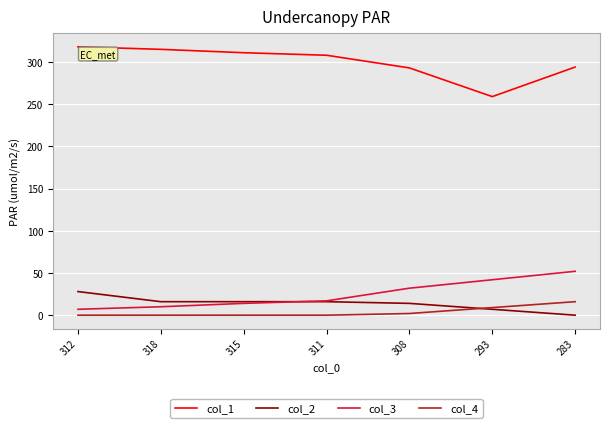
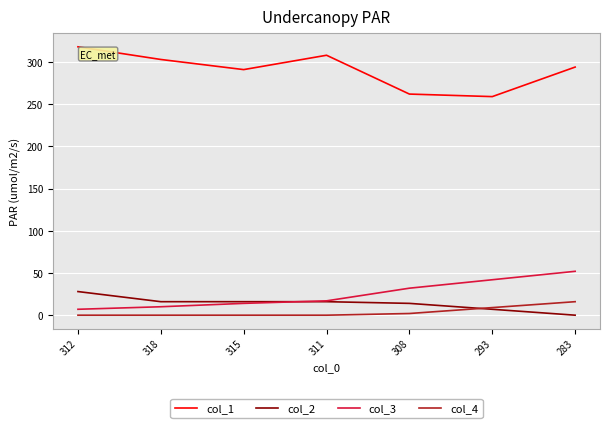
  {
    "col_1": {
      "312": 320,
-     "318": 320,
-     "315": 310,
+     "318": 300,
+     "315": 290,
      "311": 310,
-     "308": 290,
+     "308": 260,
      "293": 260,
      "283": 290
    },
    "col_2": {
      "312": 30,
      "318": 20,
      "308": 10,
      "283": 0
    }
  }
